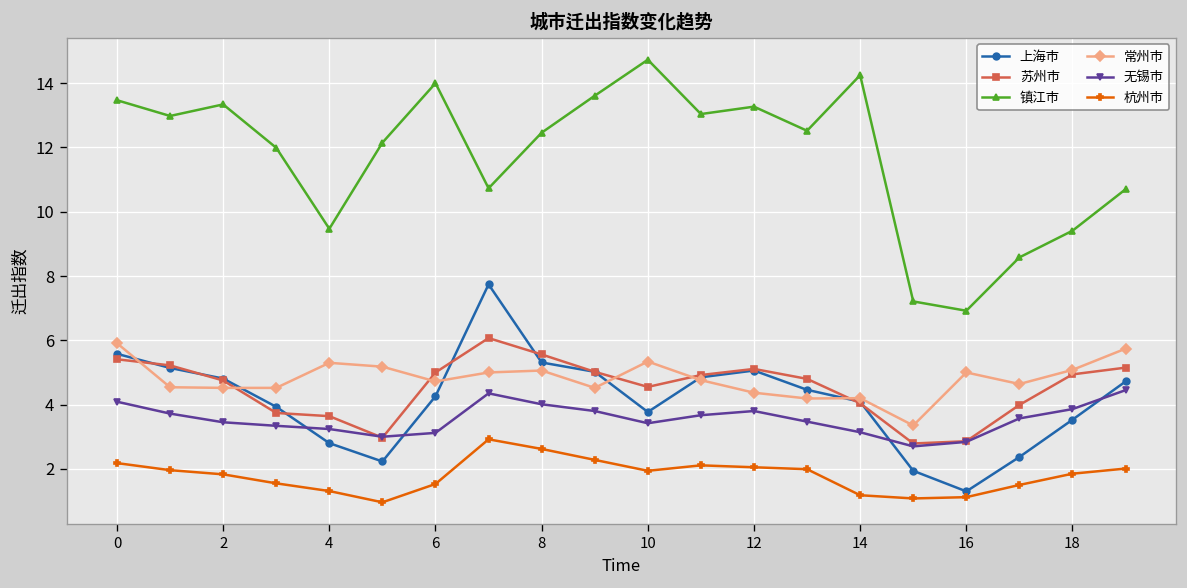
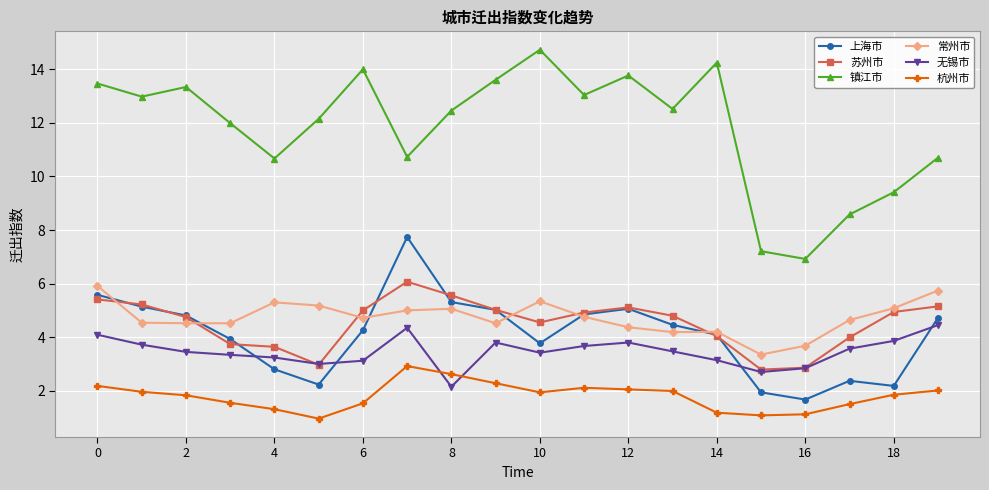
  {
    "上海市": {
      "0": 5.6,
      "4": 2.8,
      "6": 4.3,
      "8": 5.3,
      "10": 3.8,
-     "16": 1.3,
-     "18": 3.5
+     "16": 1.7,
+     "18": 2.2
    },
    "苏州市": {
      "0": 5.4,
      "4": 3.6,
      "6": 5.0,
      "8": 5.6,
      "10": 4.6,
      "18": 4.9
    },
    "镇江市": {
      "0": 13.5,
      "2": 13.3,
-     "4": 9.5,
+     "4": 10.7,
      "6": 14.0,
      "8": 12.5,
      "10": 14.7,
-     "12": 13.3,
+     "12": 13.8,
      "14": 14.3,
      "16": 6.9,
      "18": 9.4
    },
    "常州市": {
      "0": 5.9,
      "2": 4.5,
      "4": 5.3,
      "6": 4.7,
      "8": 5.1,
      "10": 5.3,
      "12": 4.4,
      "14": 4.2,
-     "16": 5.0,
+     "16": 3.7,
      "18": 5.1
    },
    "无锡市": {
      "0": 4.1,
      "2": 3.5,
      "4": 3.2,
      "6": 3.1,
-     "8": 4.0,
+     "8": 2.2,
      "10": 3.4,
      "12": 3.8,
      "14": 3.1,
      "18": 3.9
    },
    "杭州市": {
      "0": 2.2,
      "2": 1.8,
      "4": 1.3,
      "6": 1.5,
      "8": 2.6,
      "10": 1.9,
      "12": 2.1,
      "14": 1.2,
      "16": 1.1,
      "18": 1.9
    }
  }
